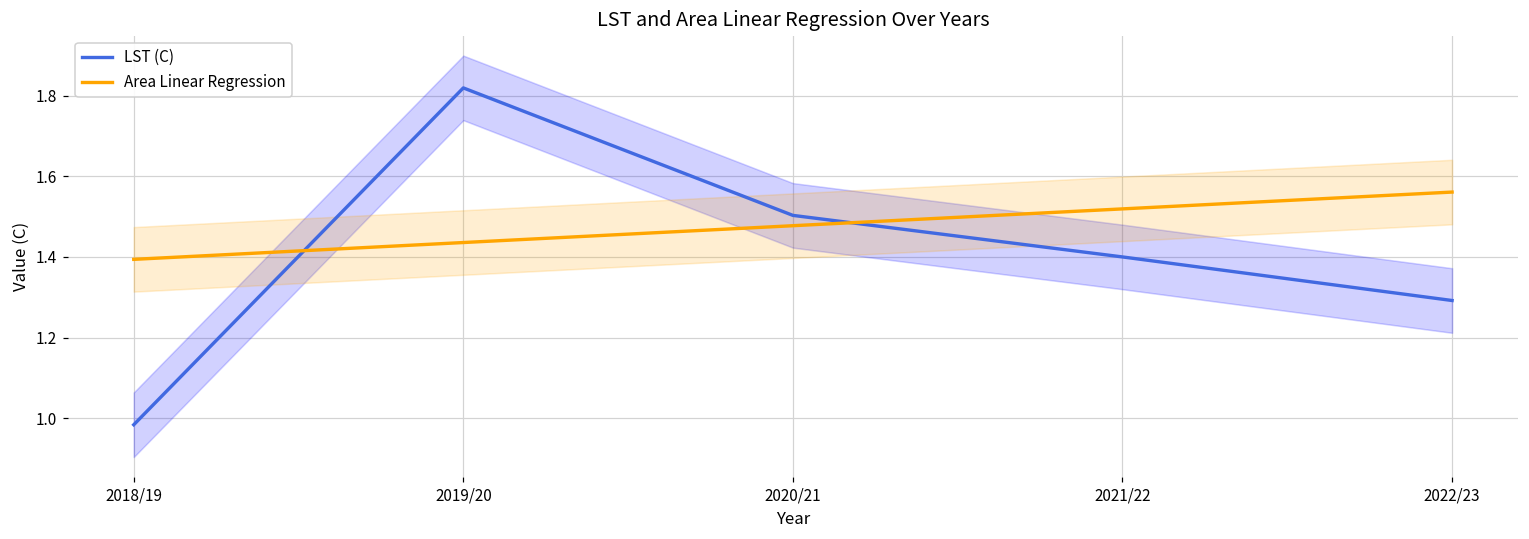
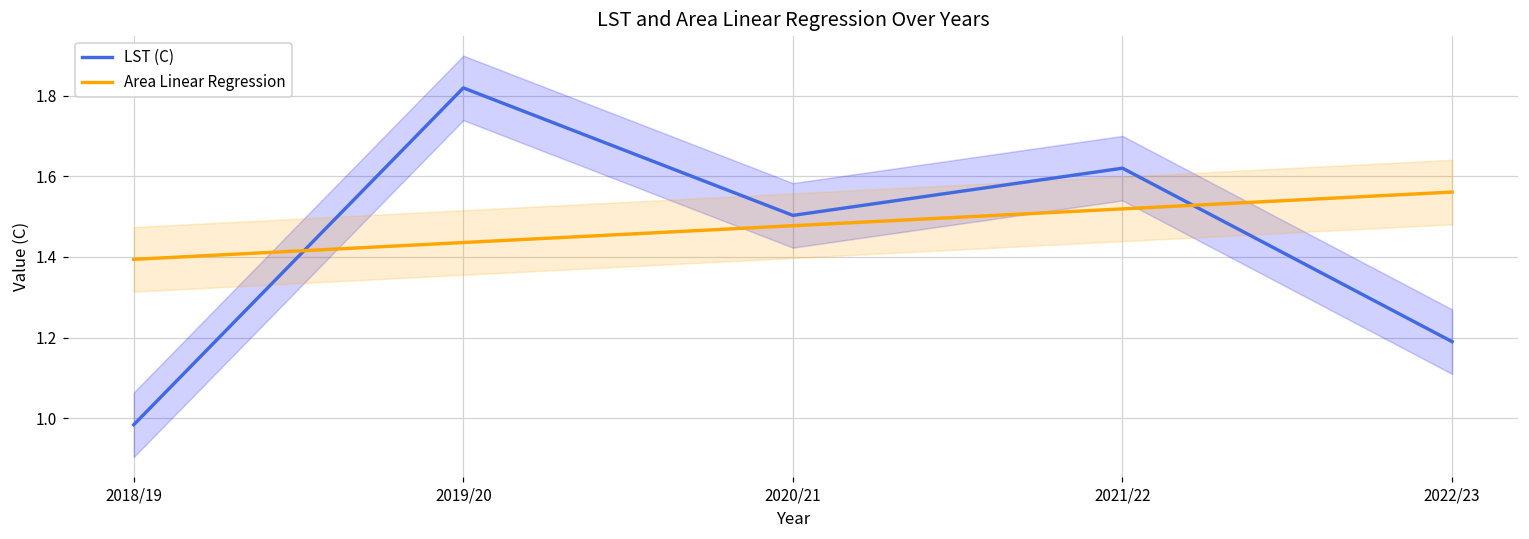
  {
    "LST (C)": {
      "2018/19": 0.98,
      "2019/20": 1.82,
      "2020/21": 1.50,
-     "2021/22": 1.40,
-     "2022/23": 1.29
+     "2021/22": 1.62,
+     "2022/23": 1.19
    }
  }
